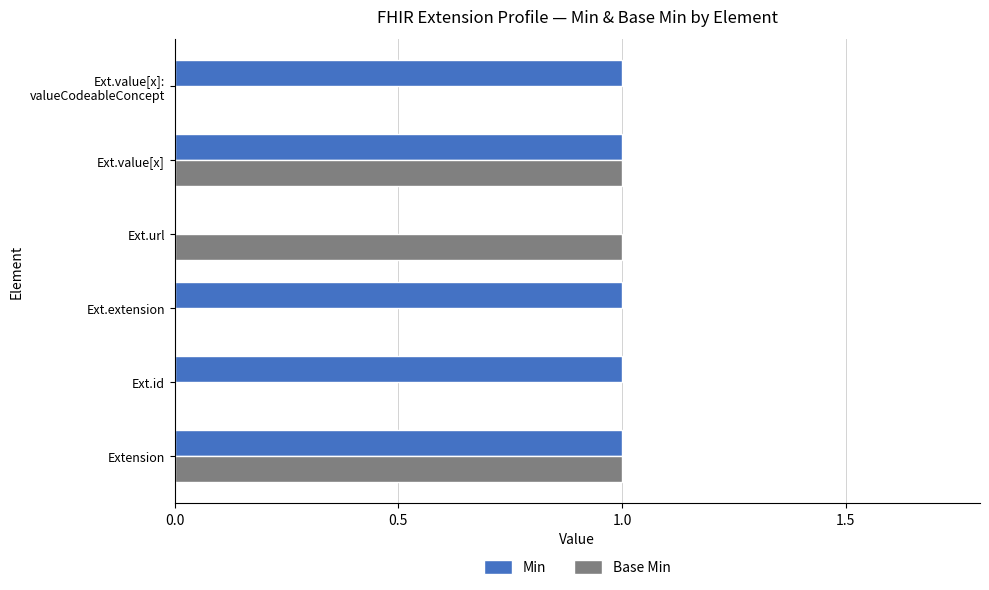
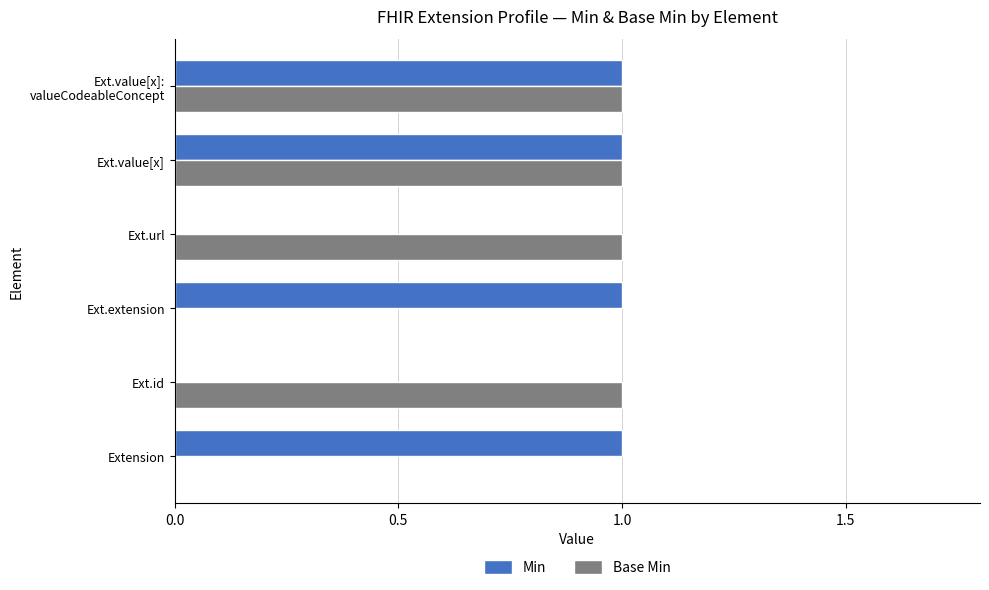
  {
    "Min": {
      "Ext.value[x]: valueCodeableConcept": 1,
      "Ext.value[x]": 1,
      "Ext.url": 0,
      "Ext.extension": 1,
-     "Ext.id": 1,
+     "Ext.id": 0,
      "Extension": 1
    },
    "Base Min": {
-     "Ext.value[x]: valueCodeableConcept": 0,
+     "Ext.value[x]: valueCodeableConcept": 1,
      "Ext.value[x]": 1,
      "Ext.url": 1,
      "Ext.extension": 0,
-     "Ext.id": 0,
-     "Extension": 1
+     "Ext.id": 1,
+     "Extension": 0
    }
  }
